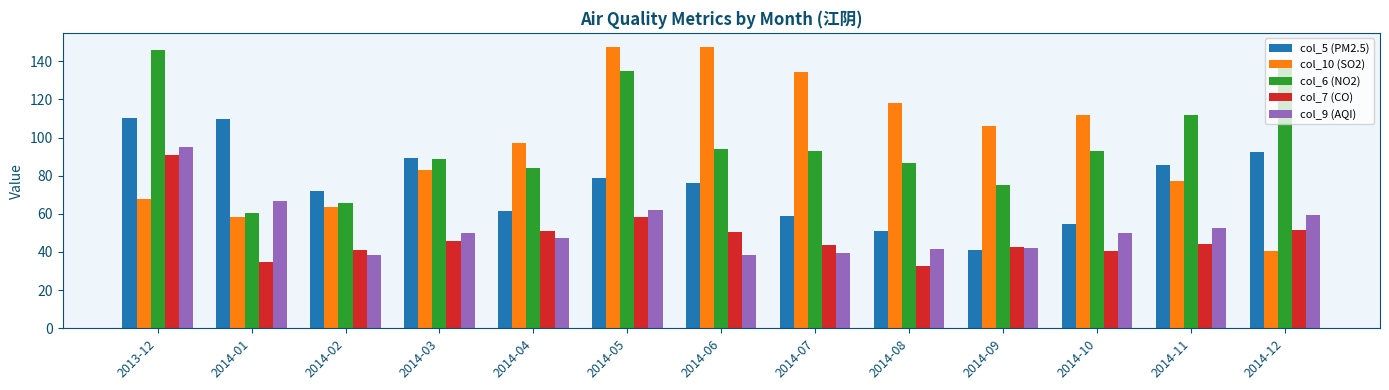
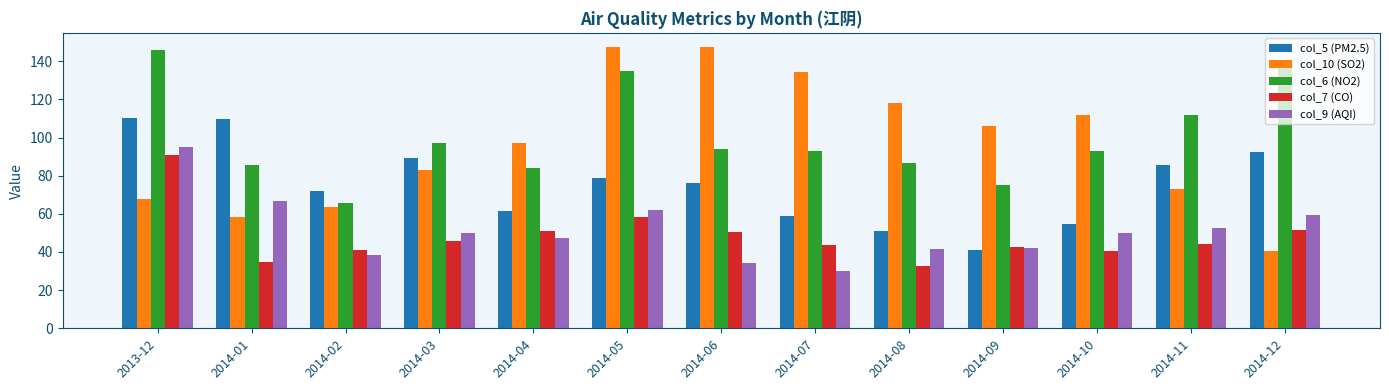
  {
    "col_5 (PM2.5)": {
      "2013-12": 110,
      "2014-01": 110,
      "2014-02": 72,
      "2014-03": 89,
      "2014-04": 62,
      "2014-05": 79,
      "2014-06": 76,
      "2014-07": 59,
      "2014-08": 51,
      "2014-09": 41,
      "2014-10": 55,
      "2014-11": 86,
      "2014-12": 93
    },
    "col_10 (SO2)": {
      "2013-12": 68,
      "2014-01": 58,
      "2014-02": 64,
      "2014-03": 83,
      "2014-04": 97,
      "2014-05": 147,
      "2014-06": 148,
      "2014-07": 134,
      "2014-08": 118,
      "2014-09": 106,
      "2014-10": 112,
-     "2014-11": 77,
+     "2014-11": 73,
      "2014-12": 41
    },
    "col_6 (NO2)": {
      "2013-12": 146,
-     "2014-01": 61,
+     "2014-01": 86,
      "2014-02": 66,
-     "2014-03": 89,
+     "2014-03": 97,
      "2014-04": 84,
      "2014-05": 135,
      "2014-06": 94,
      "2014-07": 93,
      "2014-08": 86,
      "2014-09": 75,
      "2014-10": 93,
      "2014-11": 112
    },
    "col_7 (CO)": {
      "2013-12": 91,
      "2014-01": 35,
      "2014-02": 41,
      "2014-03": 46,
      "2014-04": 51,
      "2014-05": 58,
      "2014-06": 51,
      "2014-07": 44,
      "2014-08": 33,
      "2014-09": 43,
      "2014-10": 41,
      "2014-11": 44,
      "2014-12": 51
    },
    "col_9 (AQI)": {
      "2013-12": 95,
      "2014-01": 67,
      "2014-02": 38,
      "2014-03": 50,
      "2014-04": 47,
      "2014-05": 62,
-     "2014-06": 38,
-     "2014-07": 40,
+     "2014-06": 34,
+     "2014-07": 30,
      "2014-08": 42,
      "2014-09": 42,
      "2014-10": 50,
      "2014-11": 53,
      "2014-12": 59
    }
  }
